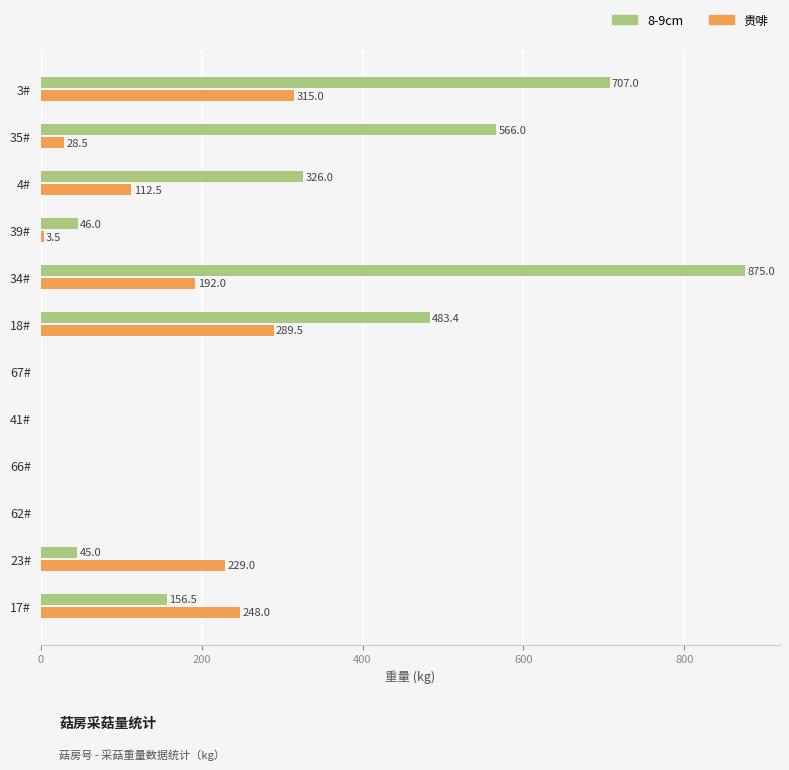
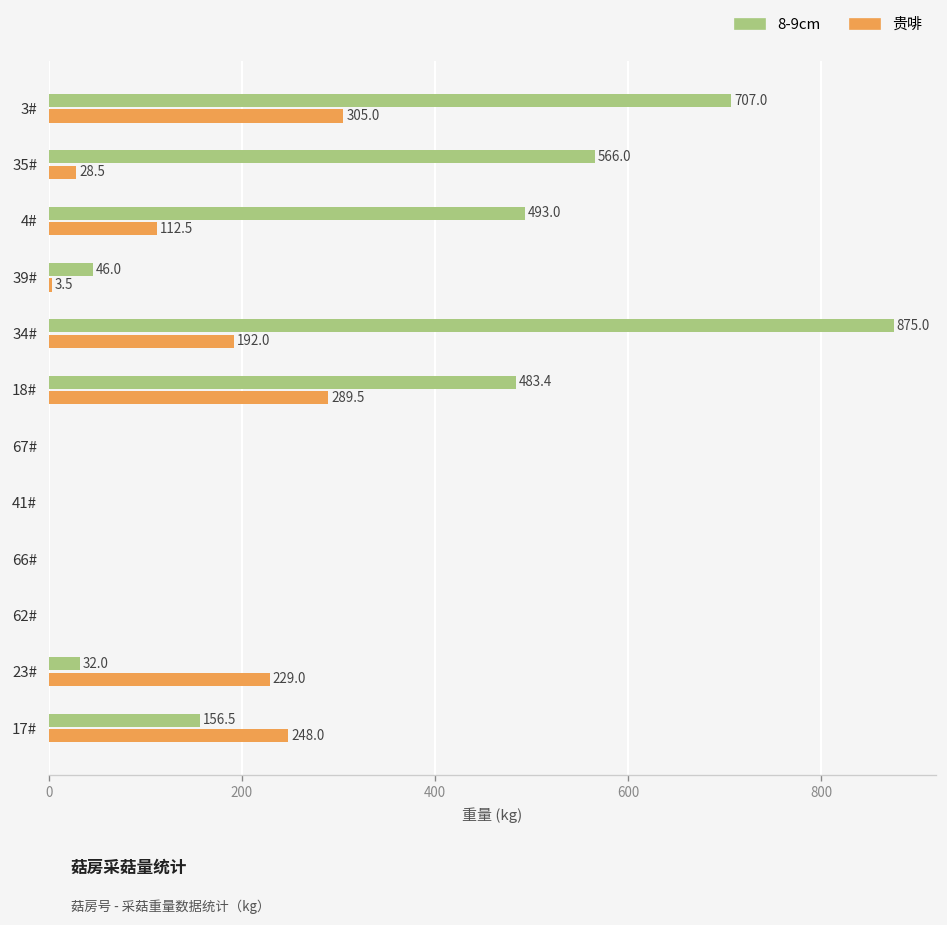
  {
    "8-9cm": {
      "3#": 707.0,
      "35#": 566.0,
-     "4#": 326.0,
+     "4#": 493.0,
      "39#": 46.0,
      "34#": 875.0,
      "18#": 483.4,
-     "23#": 45.0,
+     "23#": 32.0,
      "17#": 156.5
    },
    "贵啡": {
-     "3#": 315.0,
+     "3#": 305.0,
      "35#": 28.5,
      "4#": 112.5,
      "39#": 3.5,
      "34#": 192.0,
      "18#": 289.5,
      "23#": 229.0,
      "17#": 248.0
    }
  }
